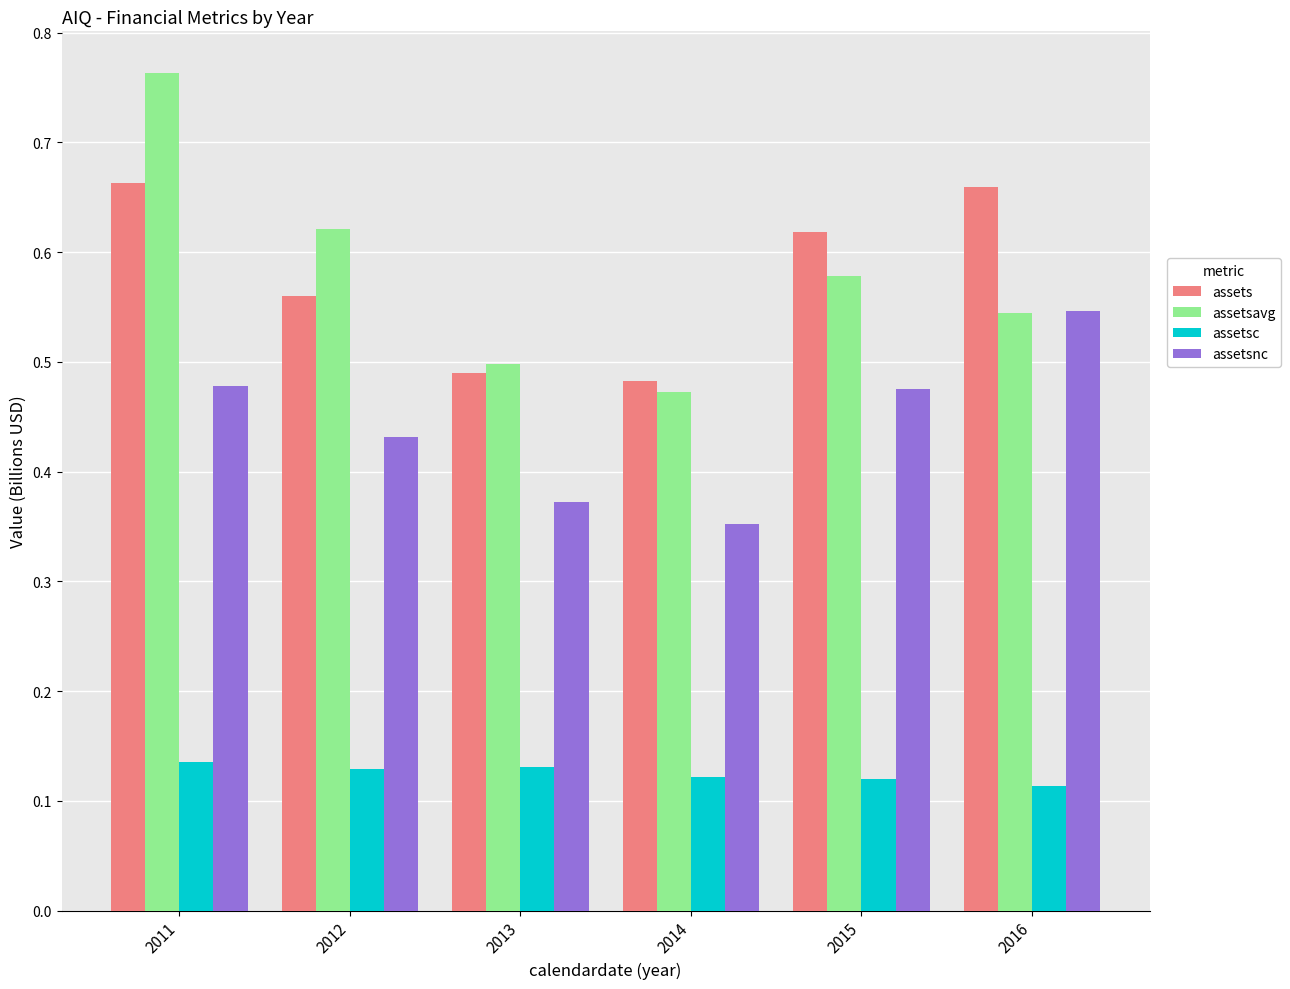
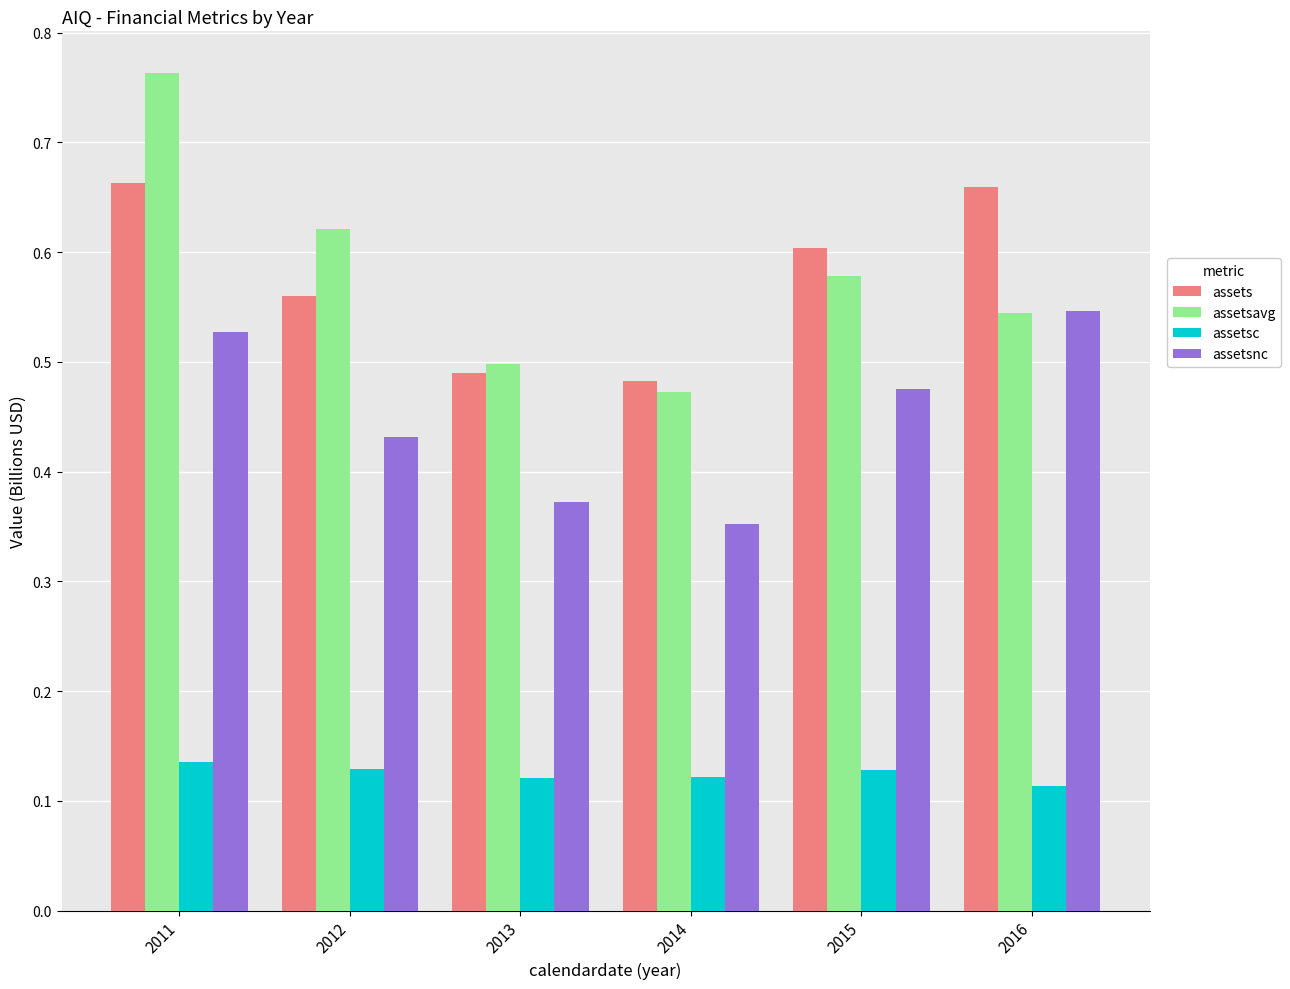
  {
    "assets": {
      "2011": 0.663,
      "2012": 0.560,
      "2013": 0.490,
      "2014": 0.483,
-     "2015": 0.618,
+     "2015": 0.604,
      "2016": 0.660
    },
    "assetsavg": {
      "2011": 0.763,
      "2012": 0.621,
      "2013": 0.498,
      "2014": 0.472,
      "2015": 0.579,
      "2016": 0.545
    },
    "assetsc": {
      "2011": 0.136,
      "2012": 0.129,
-     "2013": 0.131,
+     "2013": 0.121,
      "2014": 0.122,
-     "2015": 0.119,
+     "2015": 0.128,
      "2016": 0.113
    },
    "assetsnc": {
-     "2011": 0.478,
+     "2011": 0.527,
      "2012": 0.432,
      "2013": 0.372,
      "2014": 0.352,
      "2015": 0.476,
      "2016": 0.547
    }
  }
